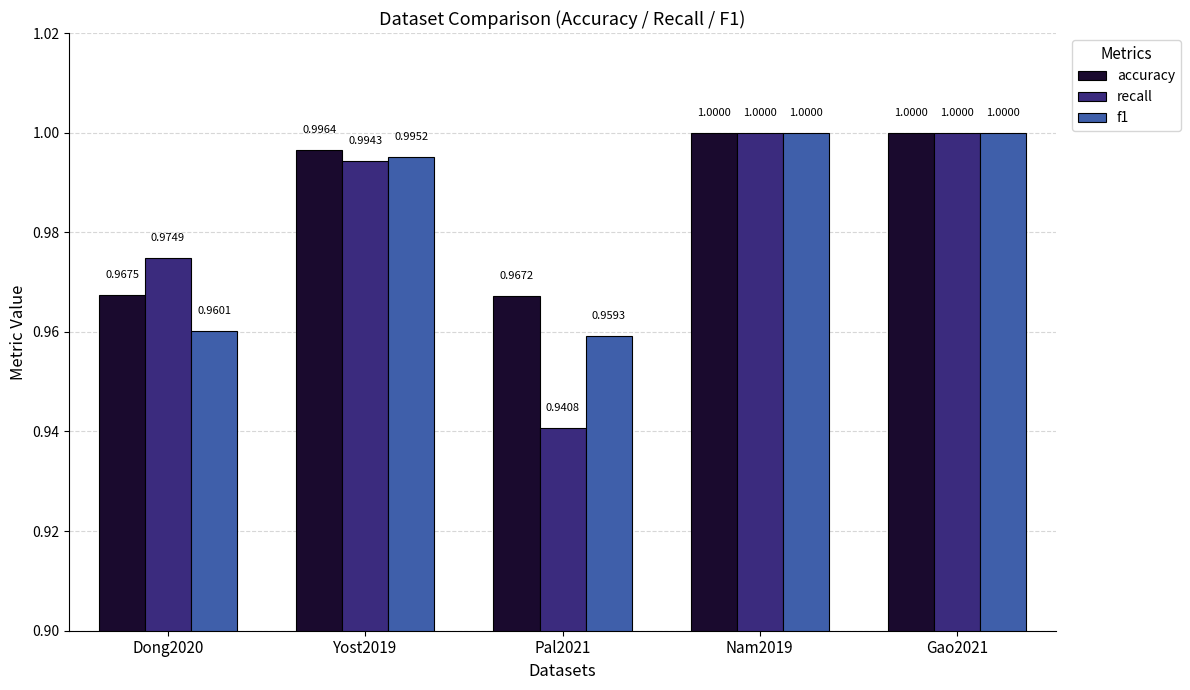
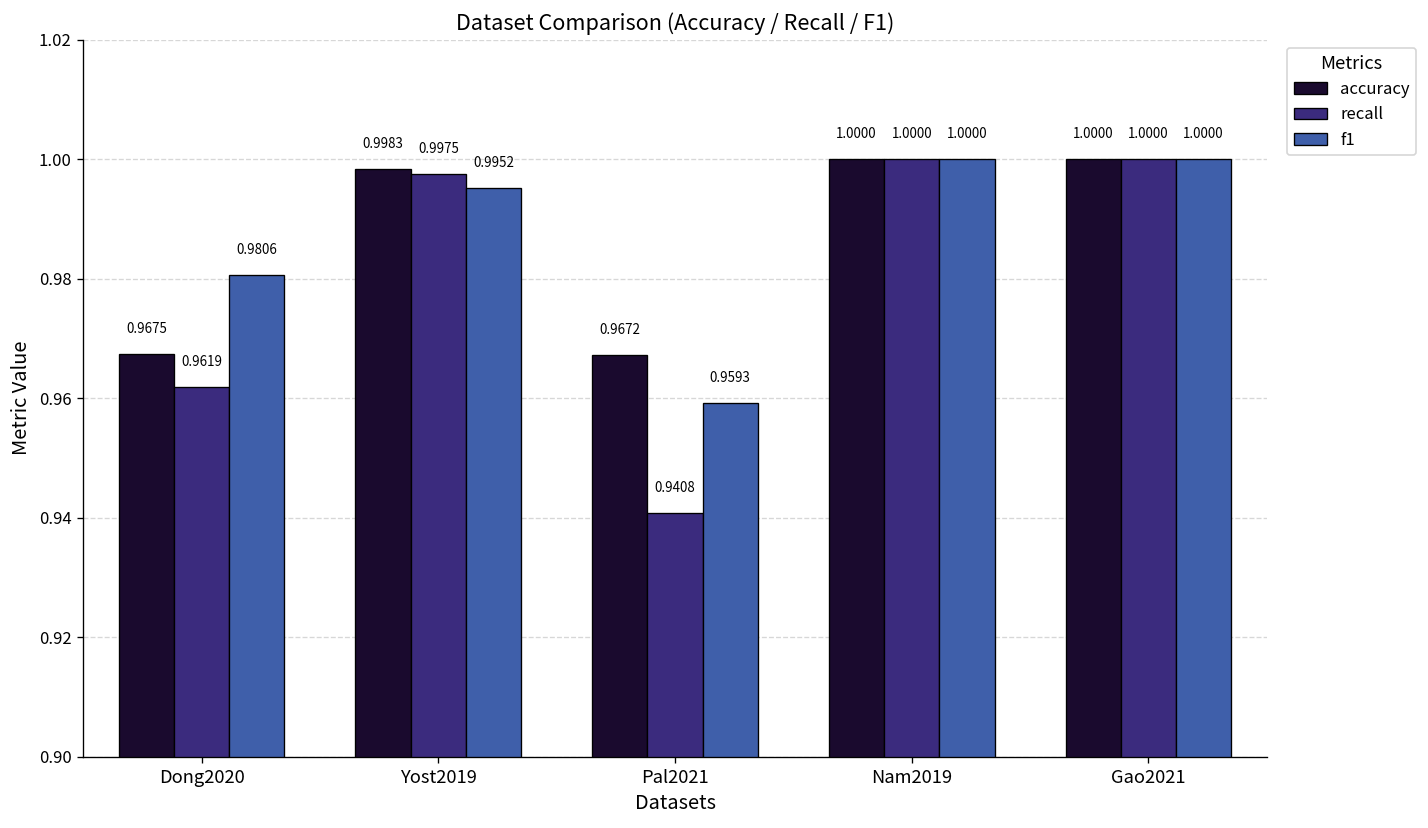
  {
    "accuracy": {
      "Dong2020": 0.9675,
-     "Yost2019": 0.9964,
+     "Yost2019": 0.9983,
      "Pal2021": 0.9672,
      "Nam2019": 1.0000,
      "Gao2021": 1.0000
    },
    "recall": {
-     "Dong2020": 0.9749,
-     "Yost2019": 0.9943,
+     "Dong2020": 0.9619,
+     "Yost2019": 0.9975,
      "Pal2021": 0.9408,
      "Nam2019": 1.0000,
      "Gao2021": 1.0000
    },
    "f1": {
-     "Dong2020": 0.9601,
+     "Dong2020": 0.9806,
      "Yost2019": 0.9952,
      "Pal2021": 0.9593,
      "Nam2019": 1.0000,
      "Gao2021": 1.0000
    }
  }
